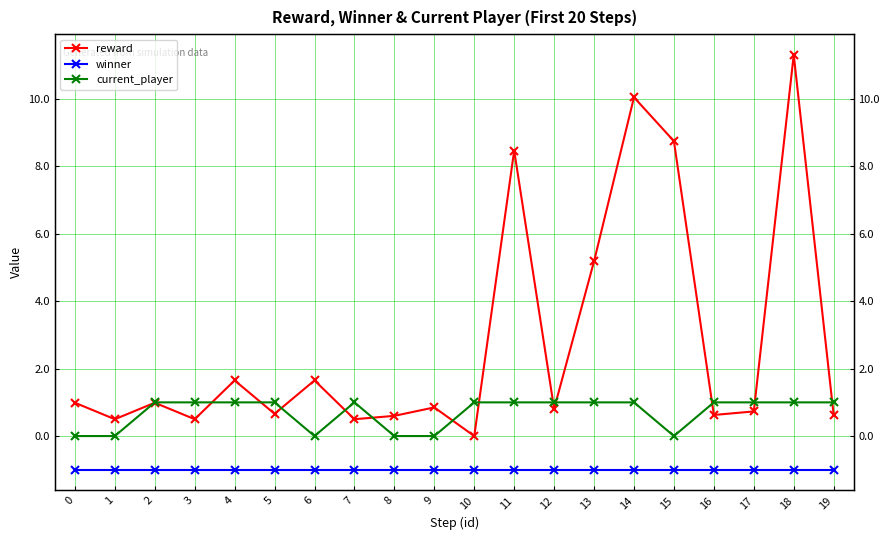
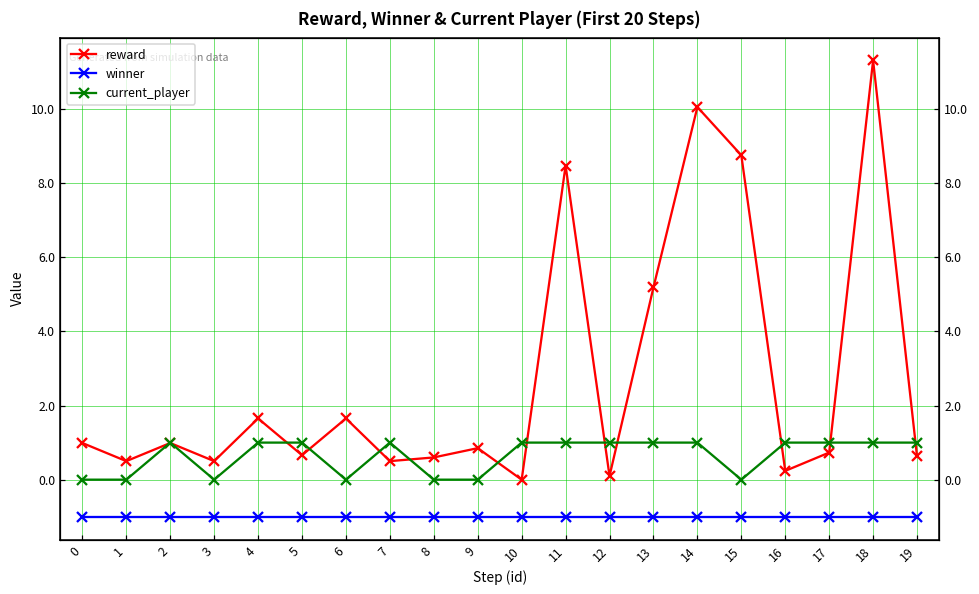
  {
    "reward": {
      "0": 1.0,
      "1": 0.5,
      "3": 0.5,
      "4": 1.7,
      "5": 0.7,
      "6": 1.7,
      "7": 0.5,
      "8": 0.6,
      "9": 0.9,
      "10": 0.0,
      "11": 8.5,
-     "12": 0.8,
+     "12": 0.1,
      "13": 5.2,
      "14": 10.1,
      "15": 8.8,
-     "16": 0.6,
+     "16": 0.2,
      "17": 0.7,
      "18": 11.3,
      "19": 0.6
    },
    "winner": {
      "0": -1.0,
      "1": -1.0,
      "2": -1.0,
      "3": -1.0,
      "4": -1.0,
      "5": -1.0,
      "6": -1.0,
      "7": -1.0,
      "8": -1.0,
      "9": -1.0,
      "10": -1.0,
      "11": -1.0,
      "12": -1.0,
      "13": -1.0,
      "14": -1.0,
      "15": -1.0,
      "16": -1.0,
      "17": -1.0,
      "18": -1.0,
      "19": -1.0
    },
    "current_player": {
      "0": 0,
      "1": 0,
-     "3": 1,
+     "3": 0,
      "4": 1,
      "5": 1,
      "6": 0,
      "7": 1,
      "8": 0,
      "9": 0,
      "10": 1,
      "11": 1,
      "12": 1,
      "13": 1,
      "14": 1,
      "15": 0,
      "16": 1,
      "17": 1,
      "18": 1,
      "19": 1
    }
  }
